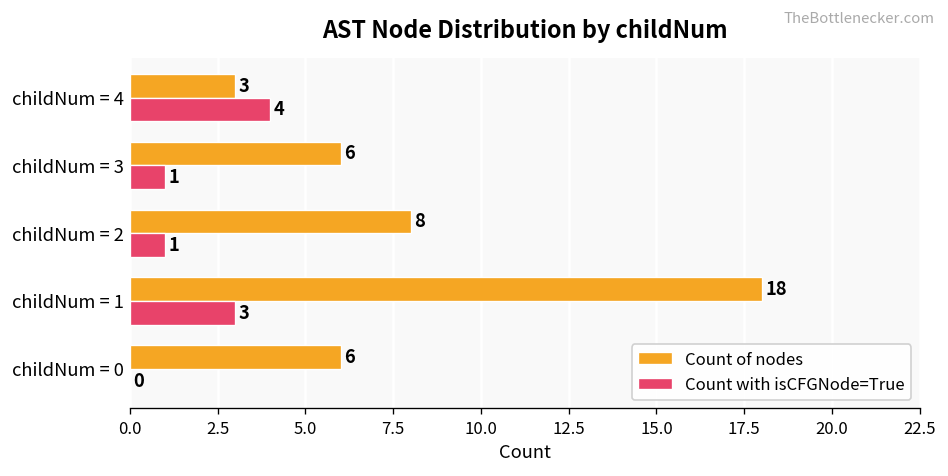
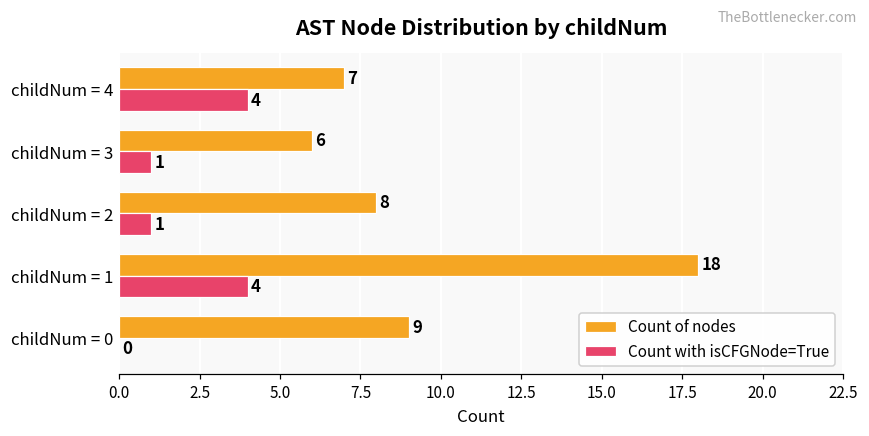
  {
    "Count of nodes": {
-     "childNum = 4": 3,
+     "childNum = 4": 7,
      "childNum = 3": 6,
      "childNum = 2": 8,
      "childNum = 1": 18,
-     "childNum = 0": 6
+     "childNum = 0": 9
    },
    "Count with isCFGNode=True": {
      "childNum = 4": 4,
      "childNum = 3": 1,
      "childNum = 2": 1,
-     "childNum = 1": 3,
+     "childNum = 1": 4,
      "childNum = 0": 0
    }
  }
